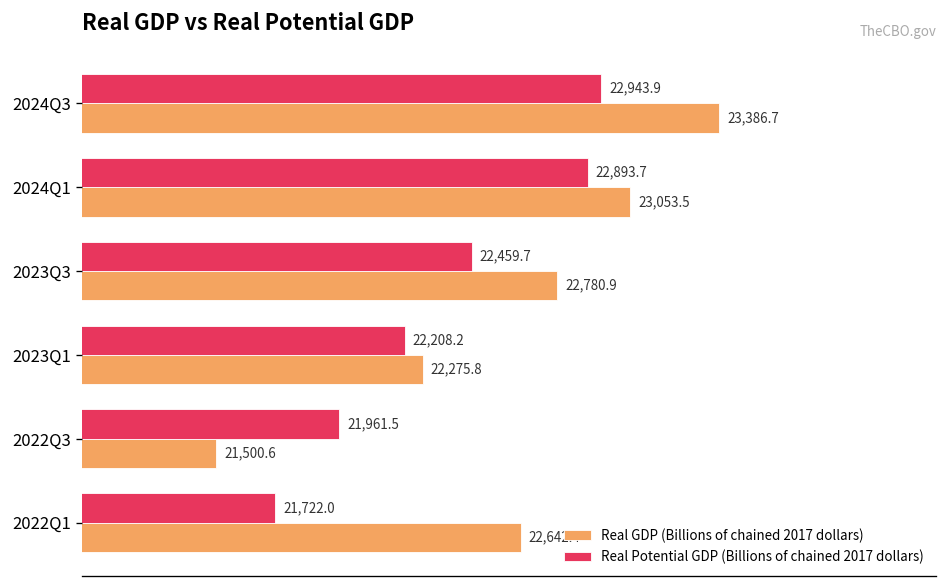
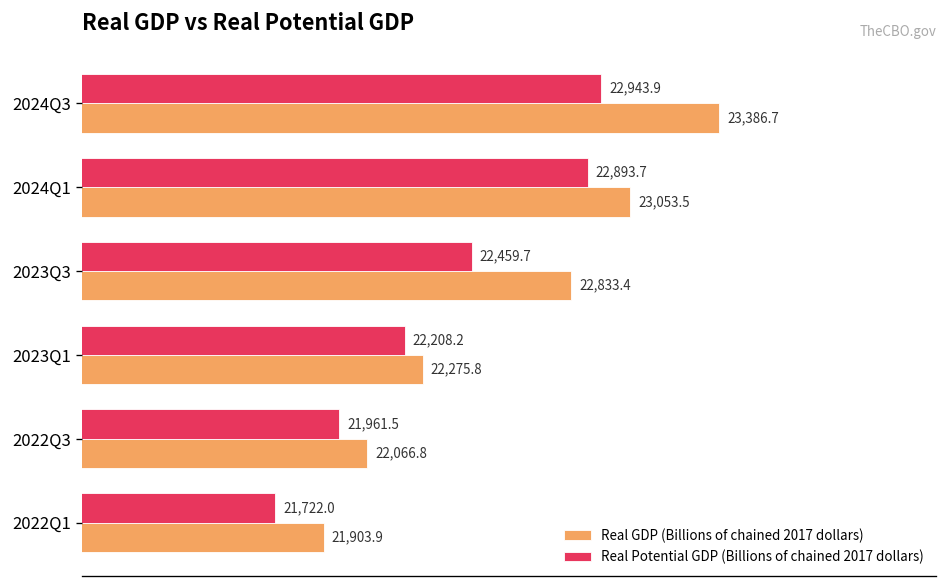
  {
    "Real GDP (Billions of chained 2017 dollars)": {
      "2024Q3": "23,386.7",
      "2024Q1": "23,053.5",
-     "2023Q3": "22,780.9",
+     "2023Q3": "22,833.4",
      "2023Q1": "22,275.8",
-     "2022Q3": "21,500.6",
-     "2022Q1": "22,642.4"
+     "2022Q3": "22,066.8",
+     "2022Q1": "21,903.9"
    },
    "Real Potential GDP (Billions of chained 2017 dollars)": {
      "2024Q3": "22,943.9",
      "2024Q1": "22,893.7",
      "2023Q3": "22,459.7",
      "2023Q1": "22,208.2",
      "2022Q3": "21,961.5",
      "2022Q1": "21,722.0"
    }
  }
